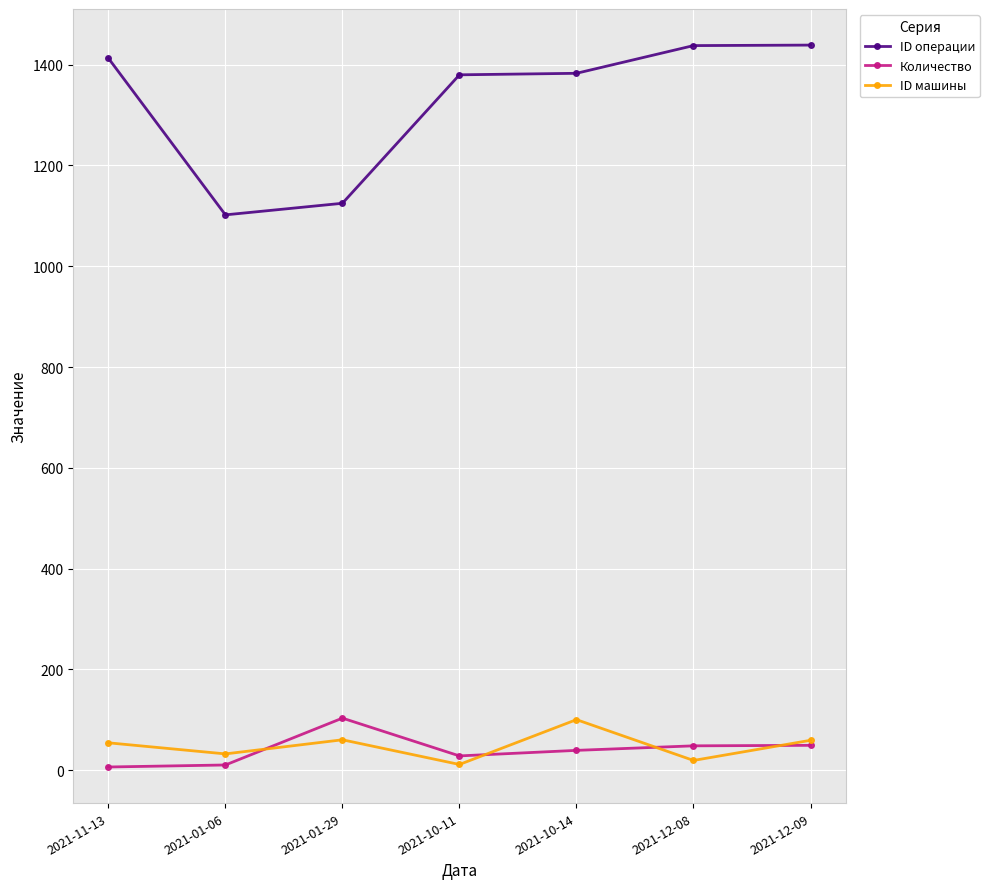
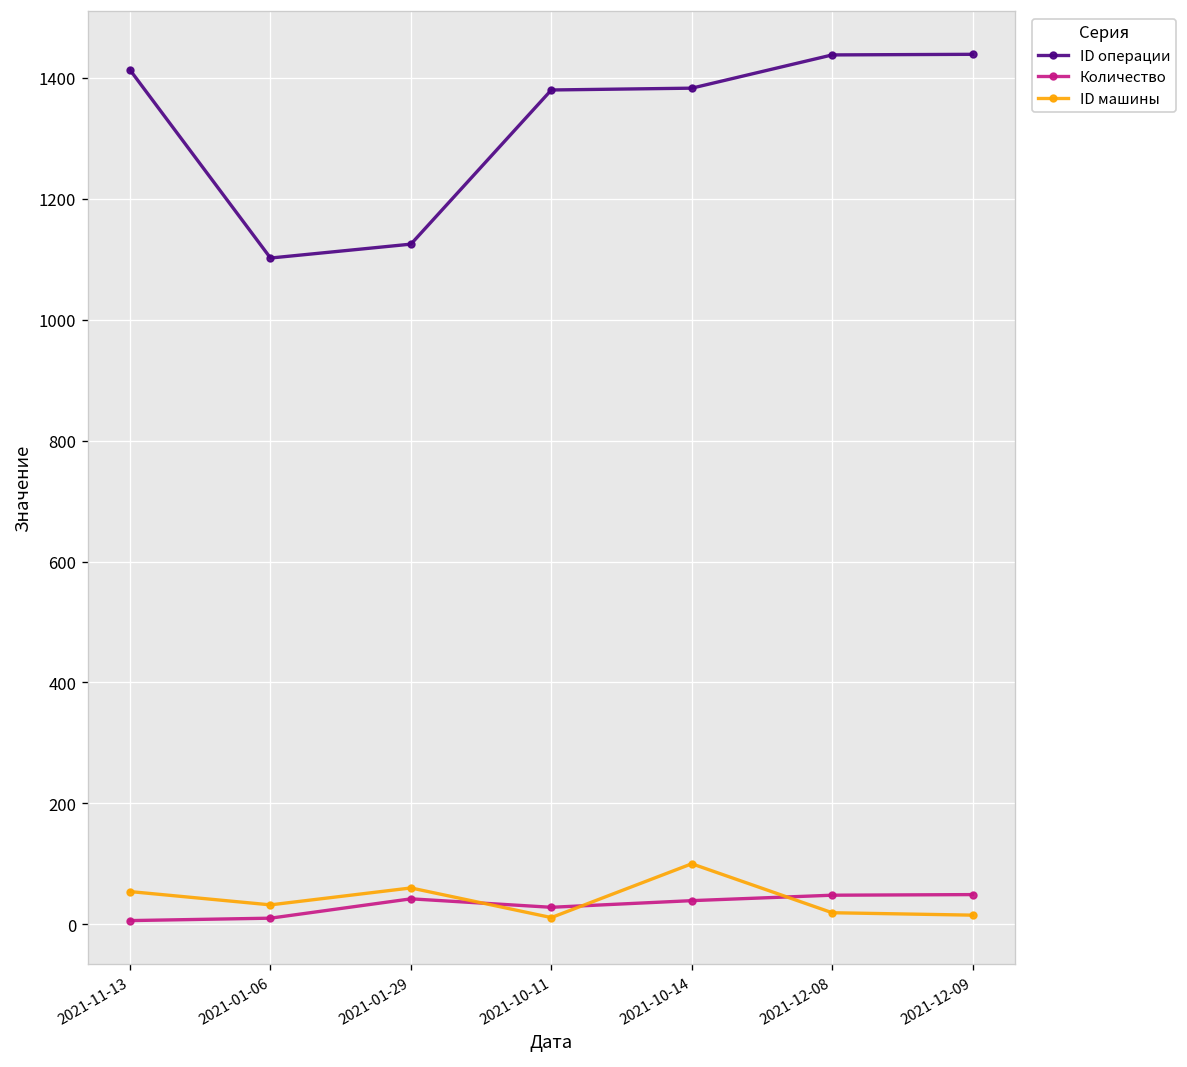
  {
    "ID операции": {
      "2021-11-13": 1410,
      "2021-01-06": 1100,
      "2021-01-29": 1130,
      "2021-10-11": 1380,
      "2021-10-14": 1380,
      "2021-12-08": 1440,
      "2021-12-09": 1440
    },
    "Количество": {
      "2021-11-13": 10,
      "2021-01-06": 10,
-     "2021-01-29": 100,
+     "2021-01-29": 40,
      "2021-10-11": 30,
      "2021-10-14": 40,
      "2021-12-08": 50,
      "2021-12-09": 50
    },
    "ID машины": {
      "2021-11-13": 50,
      "2021-01-06": 30,
      "2021-01-29": 60,
      "2021-10-11": 10,
      "2021-10-14": 100,
      "2021-12-08": 20,
-     "2021-12-09": 60
+     "2021-12-09": 20
    }
  }
